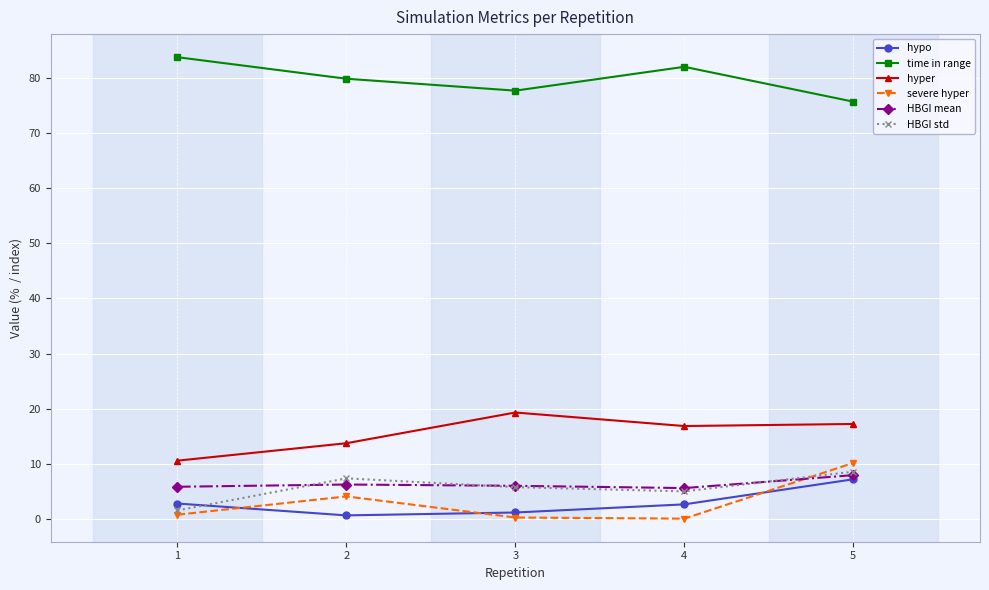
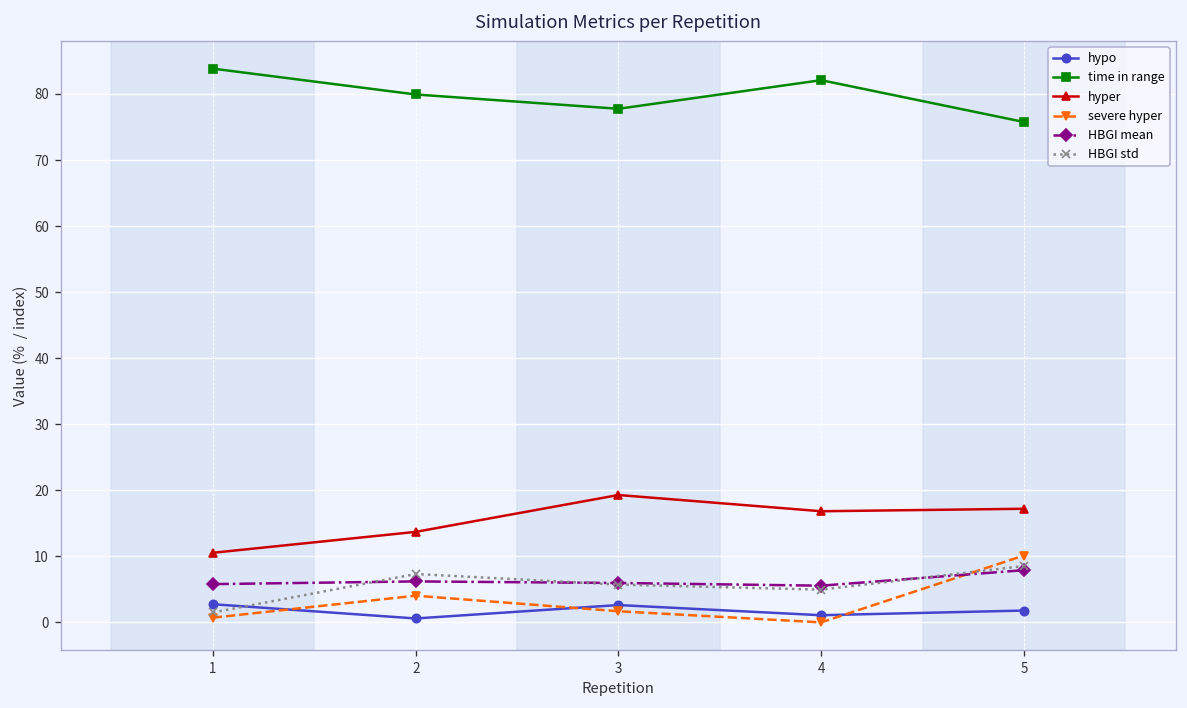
  {
    "hypo": {
      "1": 3,
      "2": 1,
-     "3": 1,
-     "4": 3,
-     "5": 7
+     "3": 3,
+     "4": 1,
+     "5": 2
    },
    "time in range": {
      "1": 84,
      "2": 80,
      "3": 78,
      "4": 82,
      "5": 76
    },
    "hyper": {
      "1": 11,
      "2": 14,
      "3": 19,
      "4": 17,
      "5": 17
    },
    "severe hyper": {
      "1": 1,
      "2": 4,
-     "3": 0,
+     "3": 2,
      "4": 0,
      "5": 10
    },
    "HBGI mean": {
      "1": 6,
      "2": 6,
      "4": 6,
      "5": 8
    },
    "HBGI std": {
      "1": 1,
      "2": 7,
      "4": 5,
      "5": 9
    }
  }
